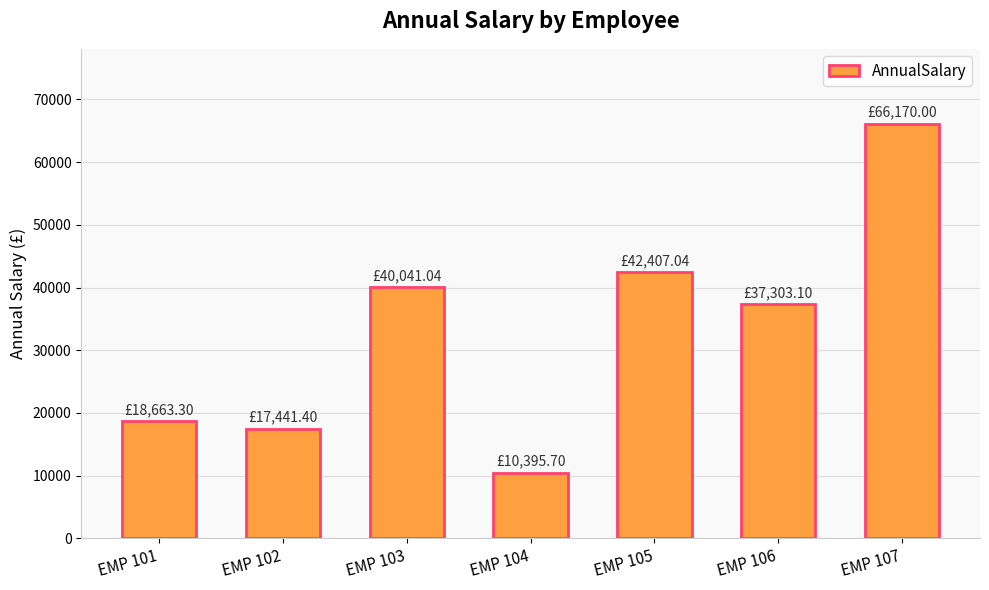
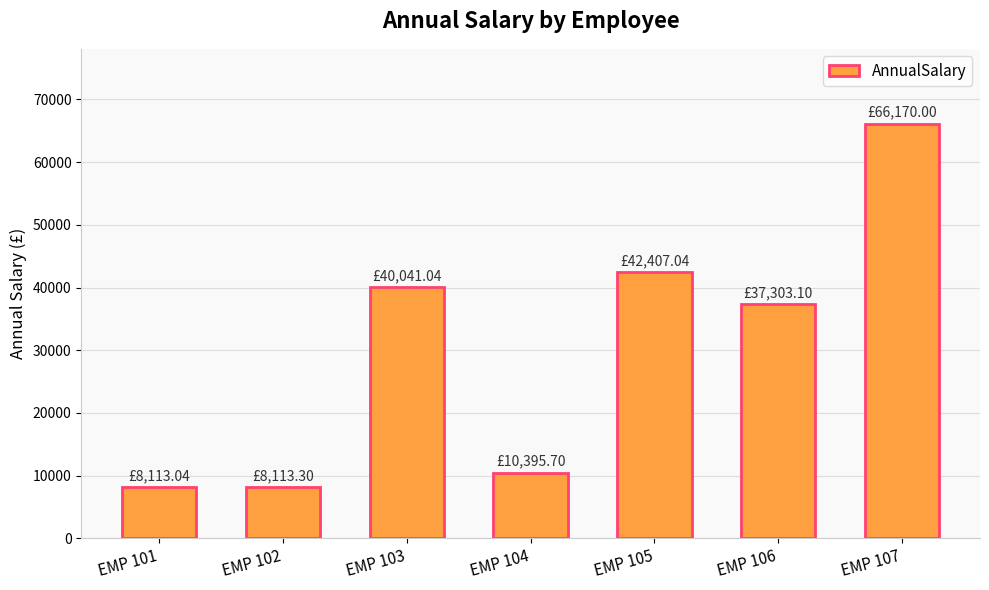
  {
-   "EMP 101": "£18,663.30",
-   "EMP 102": "£17,441.40",
+   "EMP 101": "£8,113.04",
+   "EMP 102": "£8,113.30",
    "EMP 103": "£40,041.04",
    "EMP 104": "£10,395.70",
    "EMP 105": "£42,407.04",
    "EMP 106": "£37,303.10",
    "EMP 107": "£66,170.00"
  }
